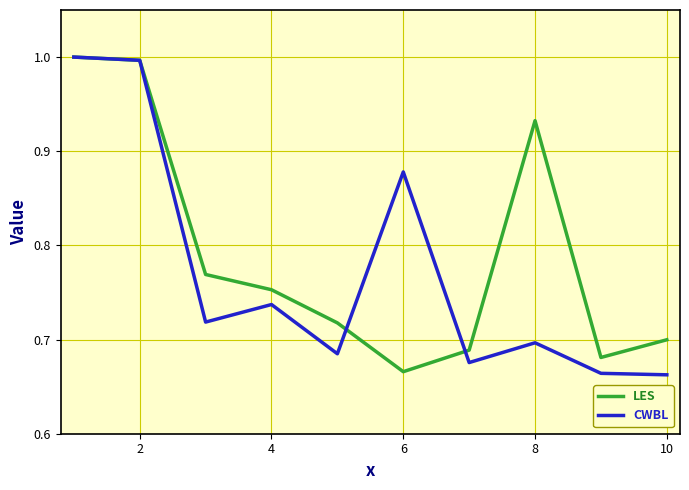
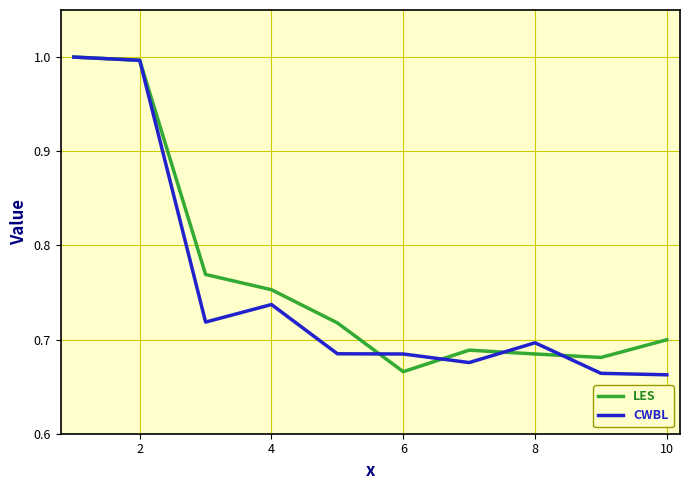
  {
    "LES": {
      "4": 0.75,
      "6": 0.67,
-     "8": 0.93,
+     "8": 0.68,
      "10": 0.70
    },
    "CWBL": {
      "4": 0.74,
-     "6": 0.88,
+     "6": 0.68,
      "8": 0.70,
      "10": 0.66
    }
  }
